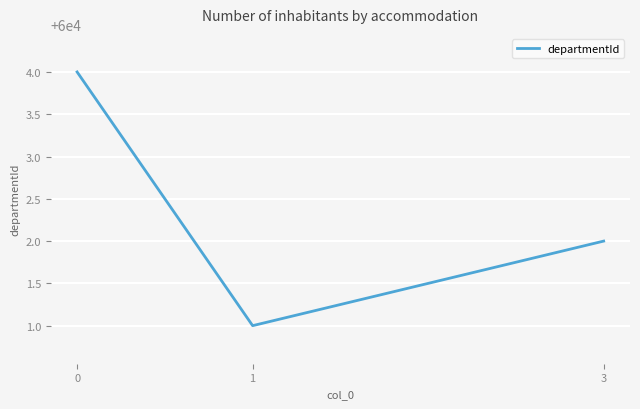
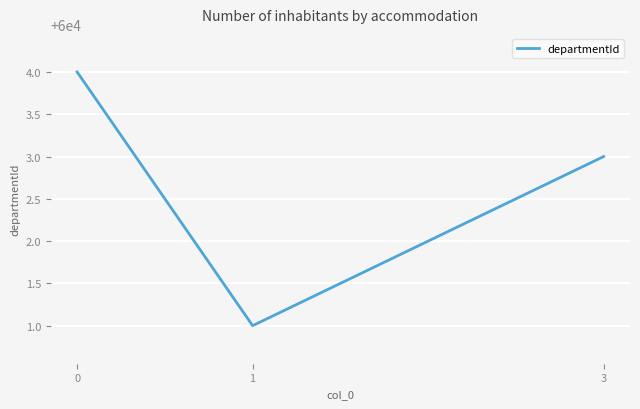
  {
    "0": 60004,
    "1": 60001,
-   "3": 60002
+   "3": 60003
  }
